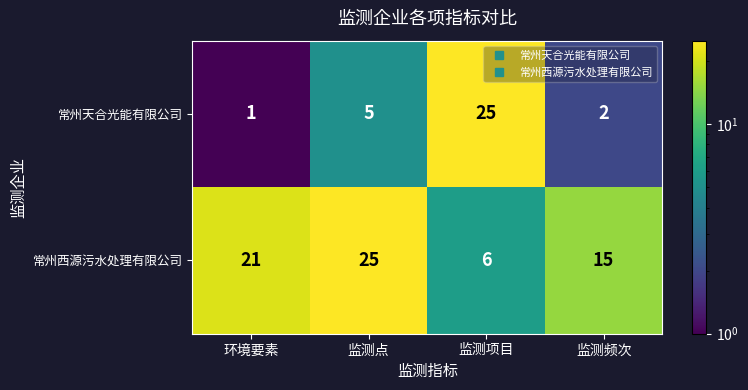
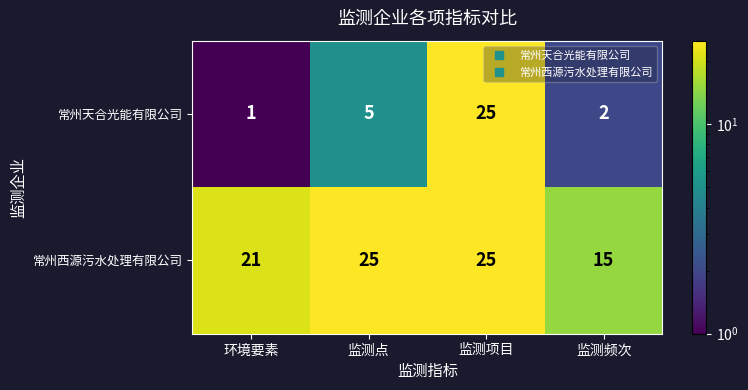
  {
    "常州天合光能有限公司": {
      "环境要素": 1,
      "监测点": 5,
      "监测项目": 25,
      "监测频次": 2
    },
    "常州西源污水处理有限公司": {
      "环境要素": 21,
      "监测点": 25,
-     "监测项目": 6,
+     "监测项目": 25,
      "监测频次": 15
    }
  }
